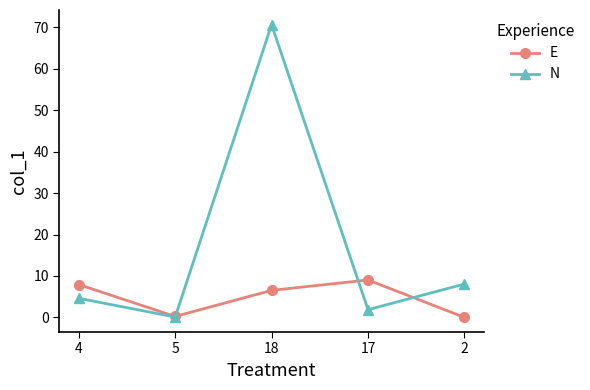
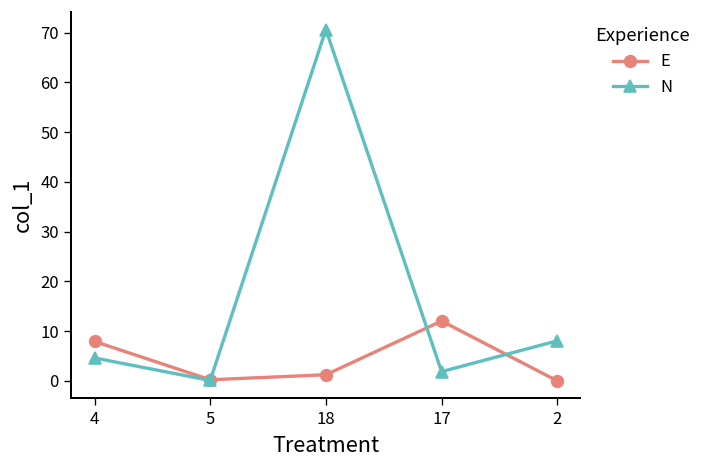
  {
    "E": {
      "4": 8,
-     "18": 7,
-     "17": 9,
+     "18": 1,
+     "17": 12,
      "2": 0
    },
    "N": {
      "4": 5,
      "18": 71,
      "17": 2,
      "2": 8
    }
  }
